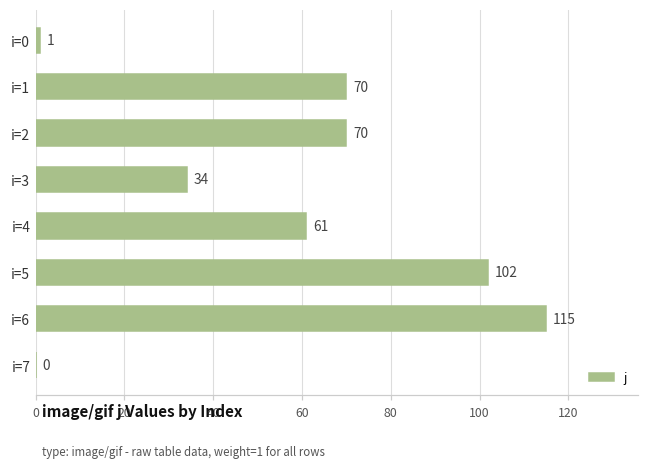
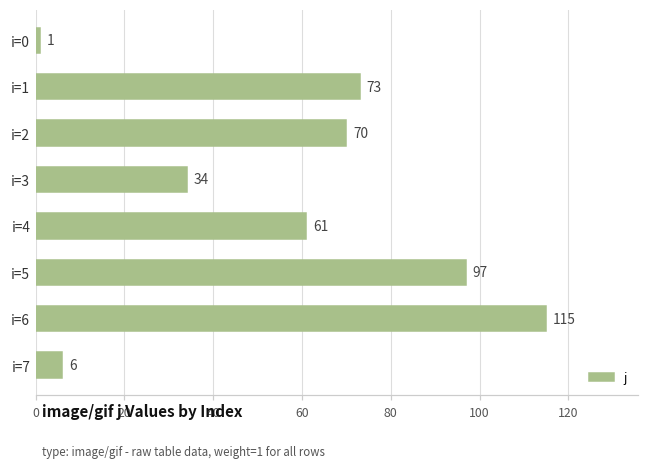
  {
    "i=0": 1,
-   "i=1": 70,
+   "i=1": 73,
    "i=2": 70,
    "i=3": 34,
    "i=4": 61,
-   "i=5": 102,
+   "i=5": 97,
    "i=6": 115,
-   "i=7": 0
+   "i=7": 6
  }
